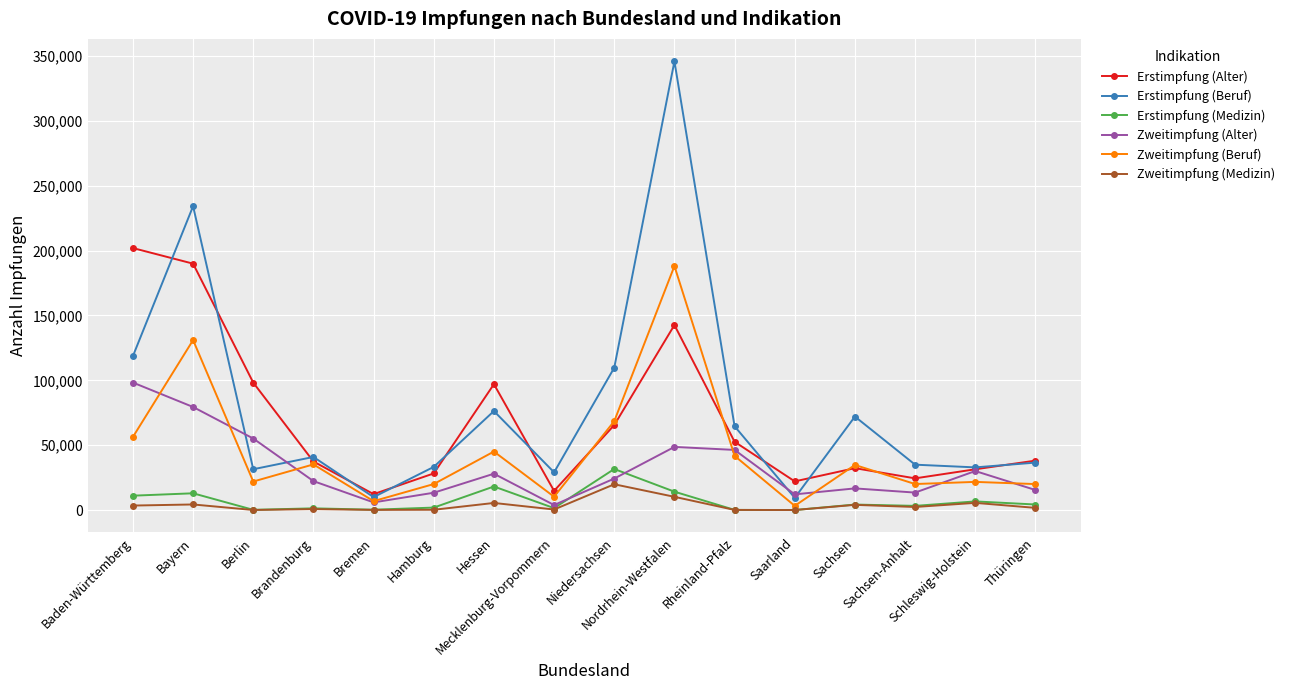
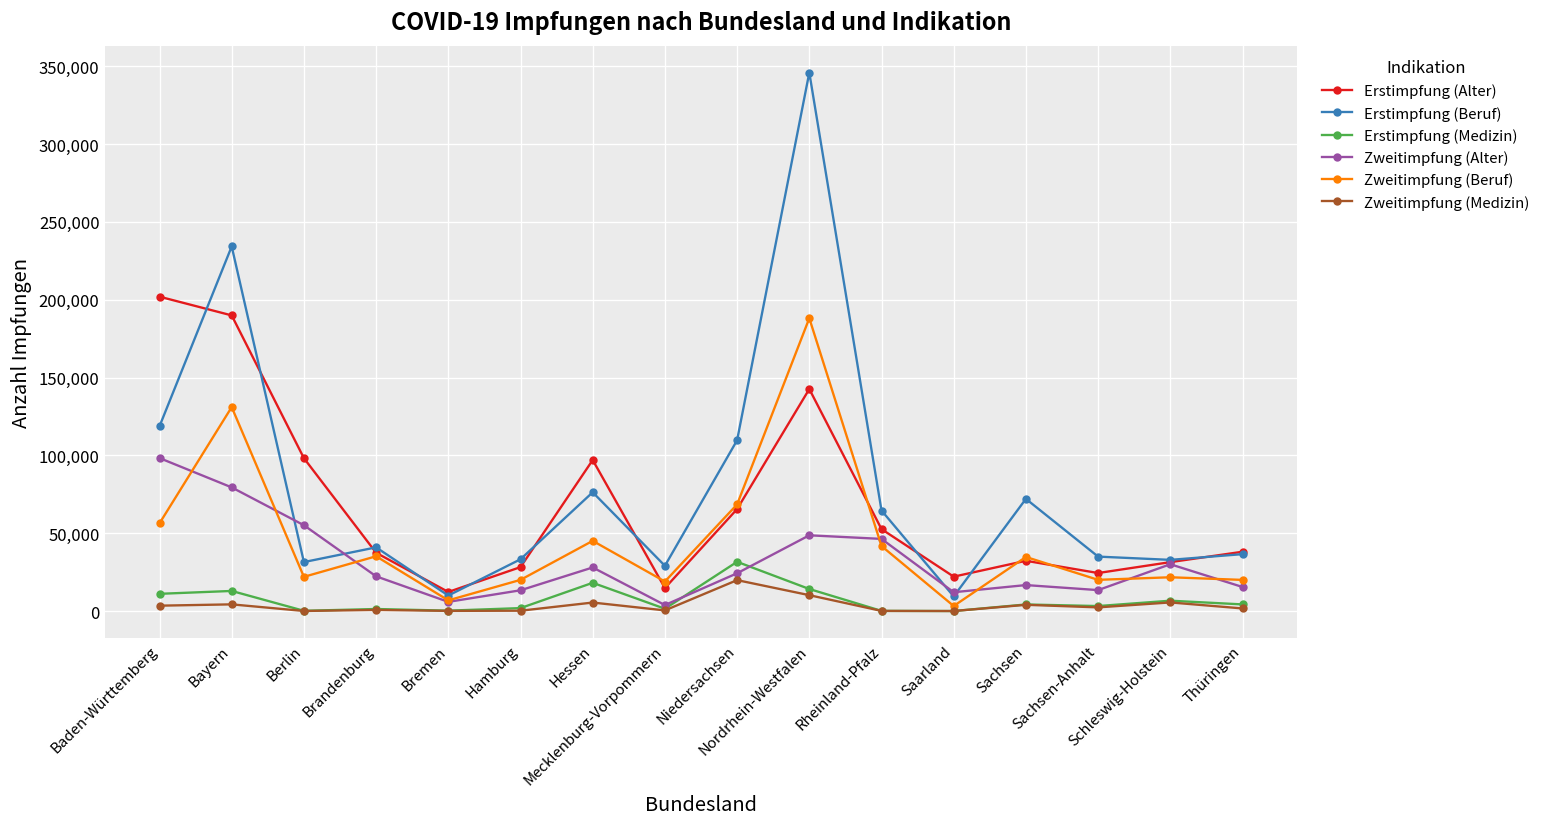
  {
    "Erstimpfung (Alter)": {
      "Baden-Württemberg": "202,000",
      "Bayern": "190,000",
      "Berlin": "98,000",
      "Brandenburg": "37,000",
      "Bremen": "12,000",
      "Hamburg": "28,000",
      "Hessen": "97,000",
      "Mecklenburg-Vorpommern": "15,000",
      "Niedersachsen": "65,000",
      "Nordrhein-Westfalen": "143,000",
      "Rheinland-Pfalz": "53,000",
      "Saarland": "22,000",
      "Sachsen": "32,000",
      "Sachsen-Anhalt": "24,000"
    },
    "Erstimpfung (Beruf)": {
      "Baden-Württemberg": "119,000",
      "Bayern": "234,000",
      "Berlin": "31,000",
      "Brandenburg": "41,000",
      "Bremen": "10,000",
      "Hamburg": "33,000",
      "Hessen": "76,000",
      "Mecklenburg-Vorpommern": "29,000",
      "Niedersachsen": "110,000",
      "Nordrhein-Westfalen": "346,000",
      "Rheinland-Pfalz": "65,000",
      "Saarland": "9,000",
      "Sachsen": "72,000",
      "Sachsen-Anhalt": "35,000"
    },
    "Erstimpfung (Medizin)": {
      "Baden-Württemberg": "11,000",
      "Bayern": "13,000",
      "Hessen": "18,000",
      "Niedersachsen": "32,000",
      "Nordrhein-Westfalen": "14,000",
      "Thüringen": "4,000"
    },
    "Zweitimpfung (Alter)": {
      "Baden-Württemberg": "98,000",
      "Bayern": "79,000",
      "Berlin": "55,000",
      "Brandenburg": "22,000",
      "Hamburg": "13,000",
      "Hessen": "28,000",
      "Mecklenburg-Vorpommern": "4,000",
      "Niedersachsen": "24,000",
      "Nordrhein-Westfalen": "49,000",
      "Rheinland-Pfalz": "46,000",
      "Saarland": "12,000",
      "Sachsen": "17,000",
      "Sachsen-Anhalt": "13,000",
      "Thüringen": "15,000"
    },
    "Zweitimpfung (Beruf)": {
      "Baden-Württemberg": "56,000",
      "Bayern": "131,000",
      "Berlin": "22,000",
      "Brandenburg": "35,000",
      "Hamburg": "20,000",
      "Hessen": "45,000",
-     "Mecklenburg-Vorpommern": "10,000",
+     "Mecklenburg-Vorpommern": "19,000",
      "Niedersachsen": "68,000",
      "Nordrhein-Westfalen": "188,000",
      "Rheinland-Pfalz": "42,000",
      "Saarland": "3,000",
      "Sachsen": "35,000",
      "Sachsen-Anhalt": "20,000",
      "Schleswig-Holstein": "22,000",
      "Thüringen": "20,000"
    },
    "Zweitimpfung (Medizin)": {
      "Baden-Württemberg": "3,000",
      "Bayern": "4,000",
      "Hessen": "5,000",
      "Niedersachsen": "20,000",
      "Nordrhein-Westfalen": "10,000",
      "Thüringen": "2,000"
    }
  }
